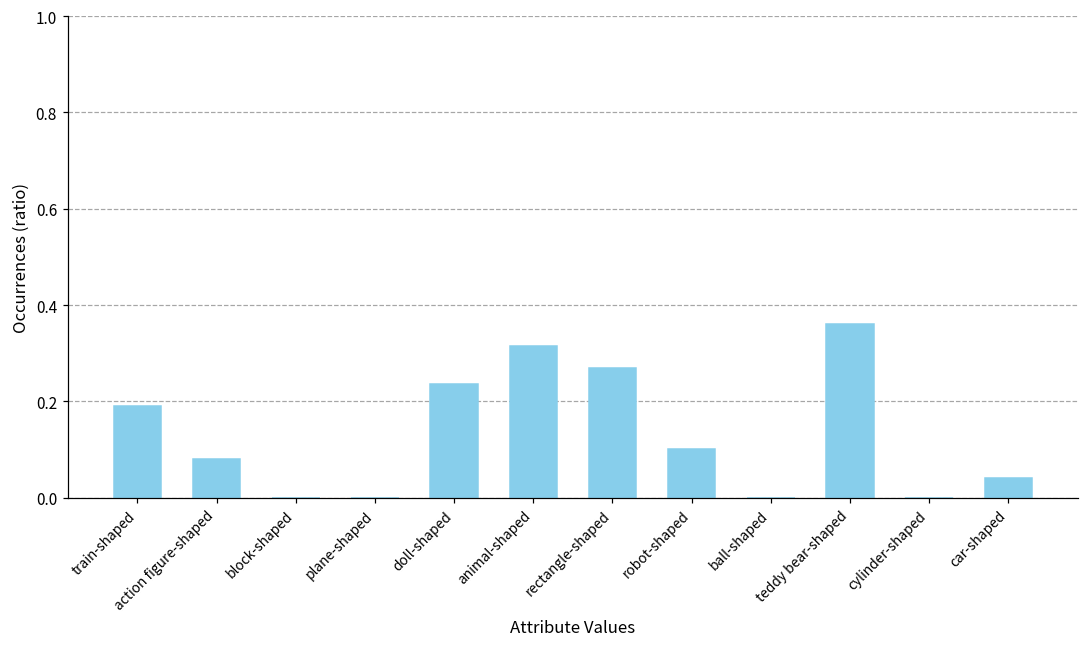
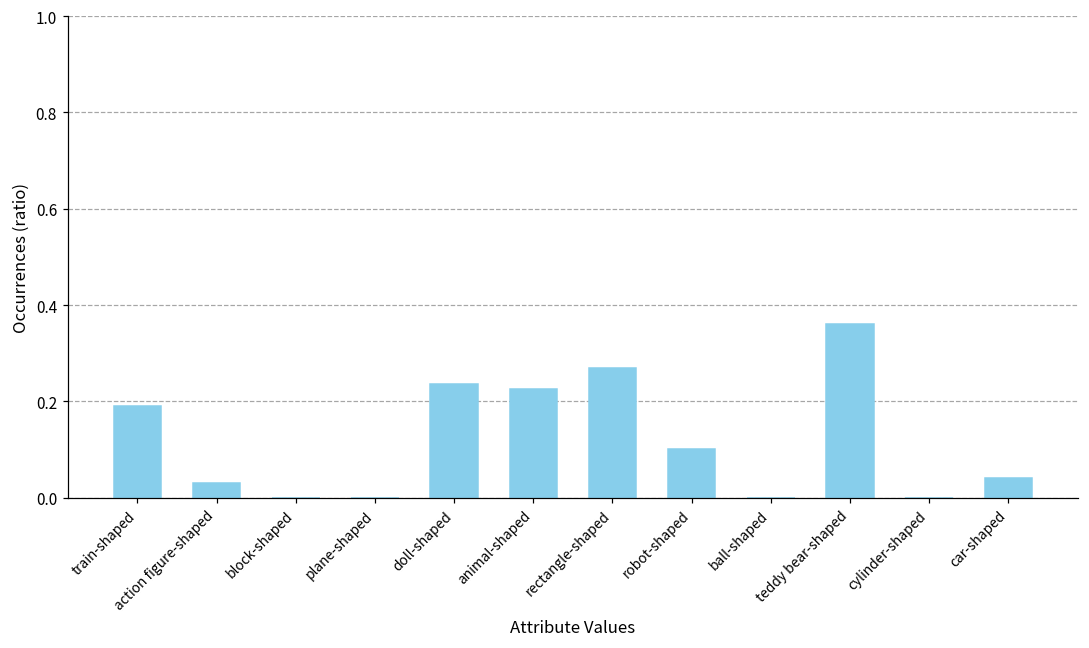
  {
    "train-shaped": 0.19,
-   "action figure-shaped": 0.08,
+   "action figure-shaped": 0.03,
    "block-shaped": 0.00,
    "plane-shaped": 0.00,
    "doll-shaped": 0.24,
-   "animal-shaped": 0.32,
+   "animal-shaped": 0.23,
    "rectangle-shaped": 0.27,
    "robot-shaped": 0.10,
    "ball-shaped": 0.00,
    "teddy bear-shaped": 0.36,
    "cylinder-shaped": 0.00,
    "car-shaped": 0.04
  }
